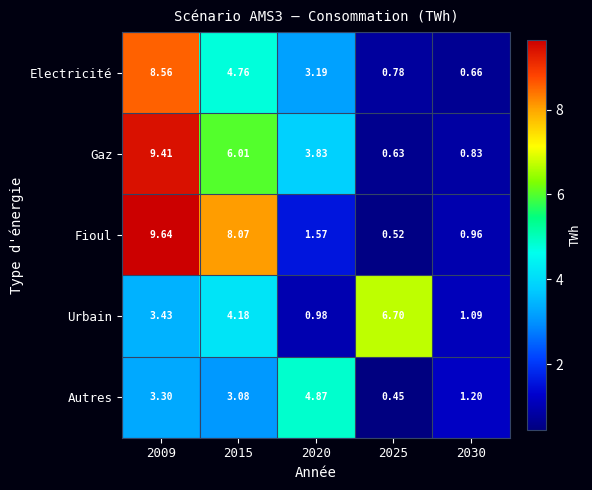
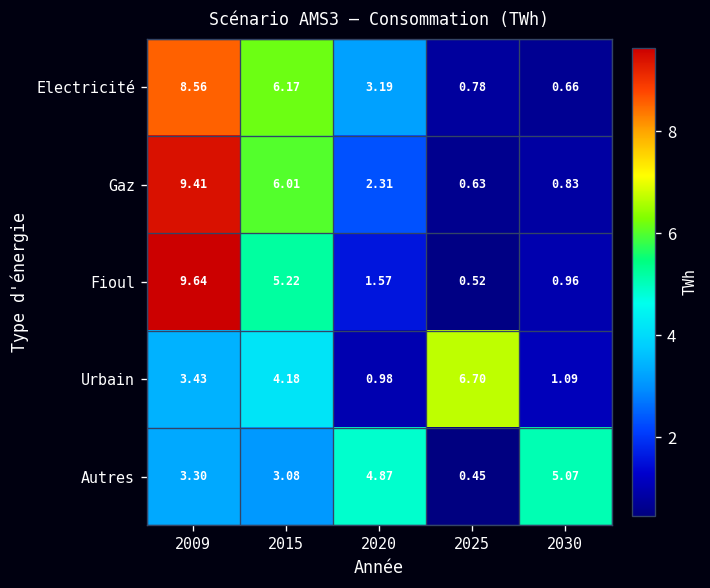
  {
    "Electricité": {
      "2009": 8.56,
-     "2015": 4.76,
+     "2015": 6.17,
      "2020": 3.19,
      "2025": 0.78,
      "2030": 0.66
    },
    "Gaz": {
      "2009": 9.41,
      "2015": 6.01,
-     "2020": 3.83,
+     "2020": 2.31,
      "2025": 0.63,
      "2030": 0.83
    },
    "Fioul": {
      "2009": 9.64,
-     "2015": 8.07,
+     "2015": 5.22,
      "2020": 1.57,
      "2025": 0.52,
      "2030": 0.96
    },
    "Urbain": {
      "2009": 3.43,
      "2015": 4.18,
      "2020": 0.98,
      "2025": 6.70,
      "2030": 1.09
    },
    "Autres": {
      "2009": 3.30,
      "2015": 3.08,
      "2020": 4.87,
      "2025": 0.45,
-     "2030": 1.20
+     "2030": 5.07
    }
  }
